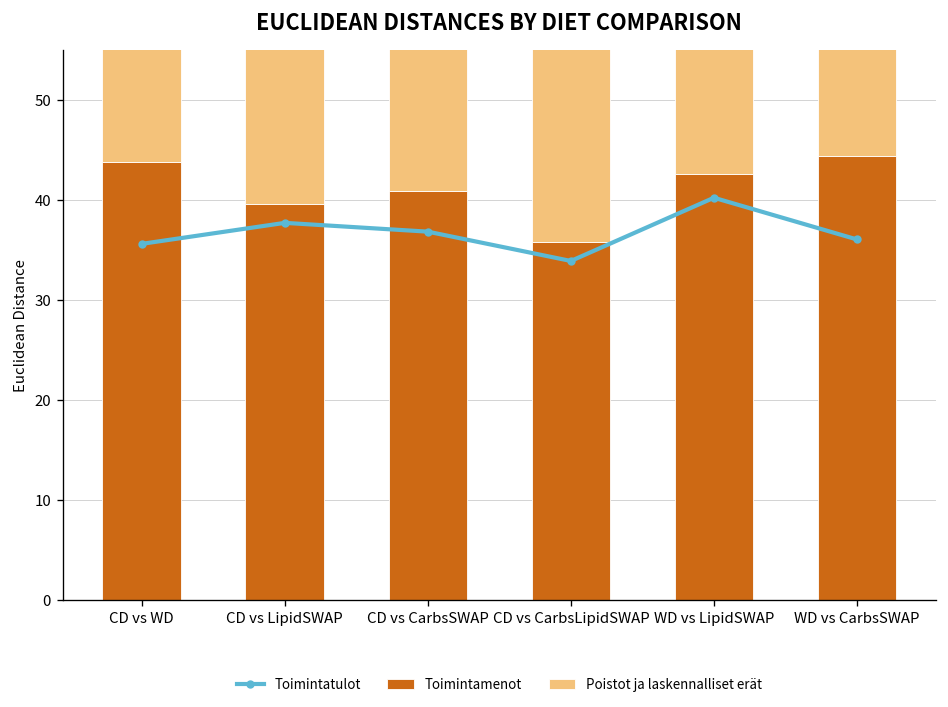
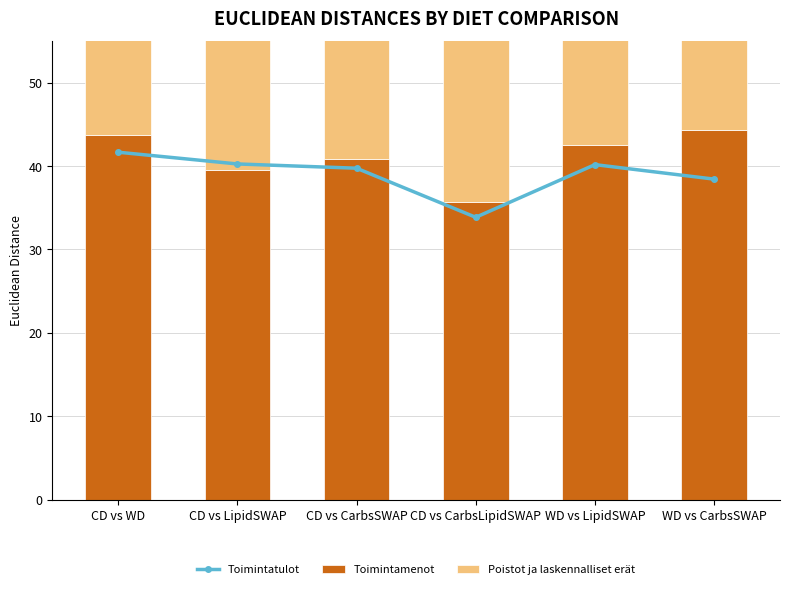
  {
    "Toimintatulot": {
-     "CD vs WD": 36,
-     "CD vs LipidSWAP": 38,
-     "CD vs CarbsSWAP": 37,
+     "CD vs WD": 42,
+     "CD vs LipidSWAP": 40,
+     "CD vs CarbsSWAP": 40,
      "CD vs CarbsLipidSWAP": 34,
      "WD vs LipidSWAP": 40,
-     "WD vs CarbsSWAP": 36
+     "WD vs CarbsSWAP": 38
    },
    "Toimintamenot": {
      "CD vs WD": 44,
      "CD vs LipidSWAP": 40,
      "CD vs CarbsSWAP": 41,
      "CD vs CarbsLipidSWAP": 36,
      "WD vs LipidSWAP": 43,
      "WD vs CarbsSWAP": 44
    }
  }
